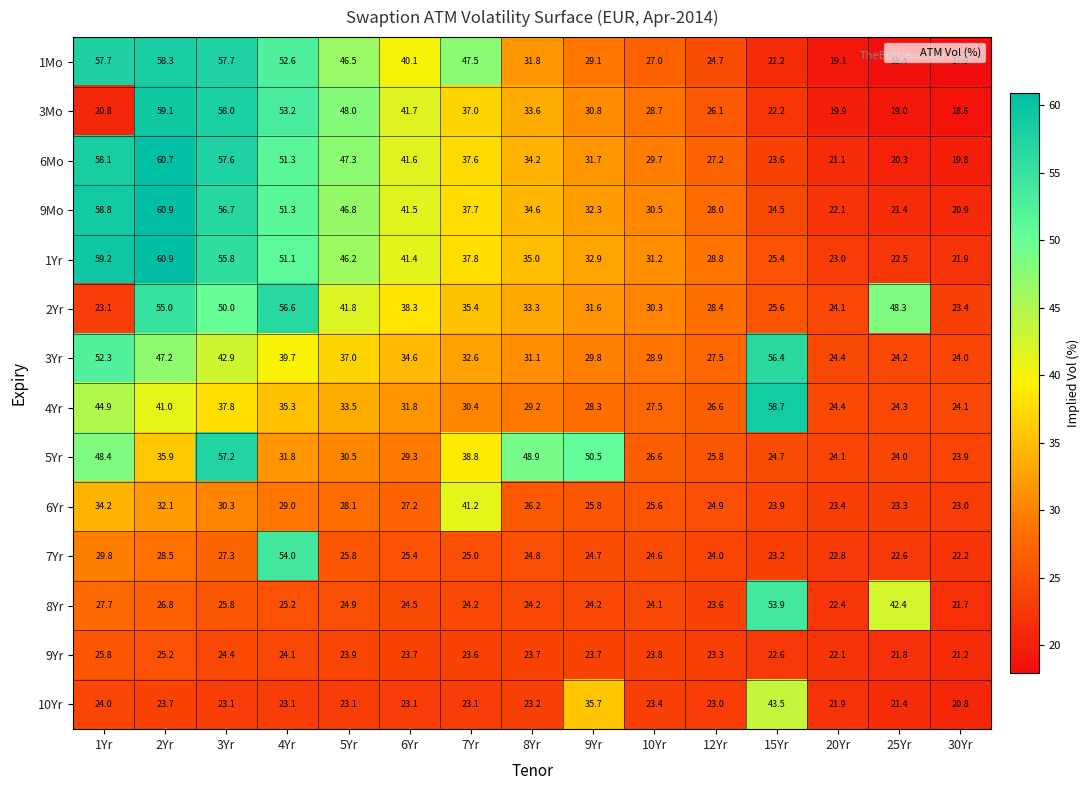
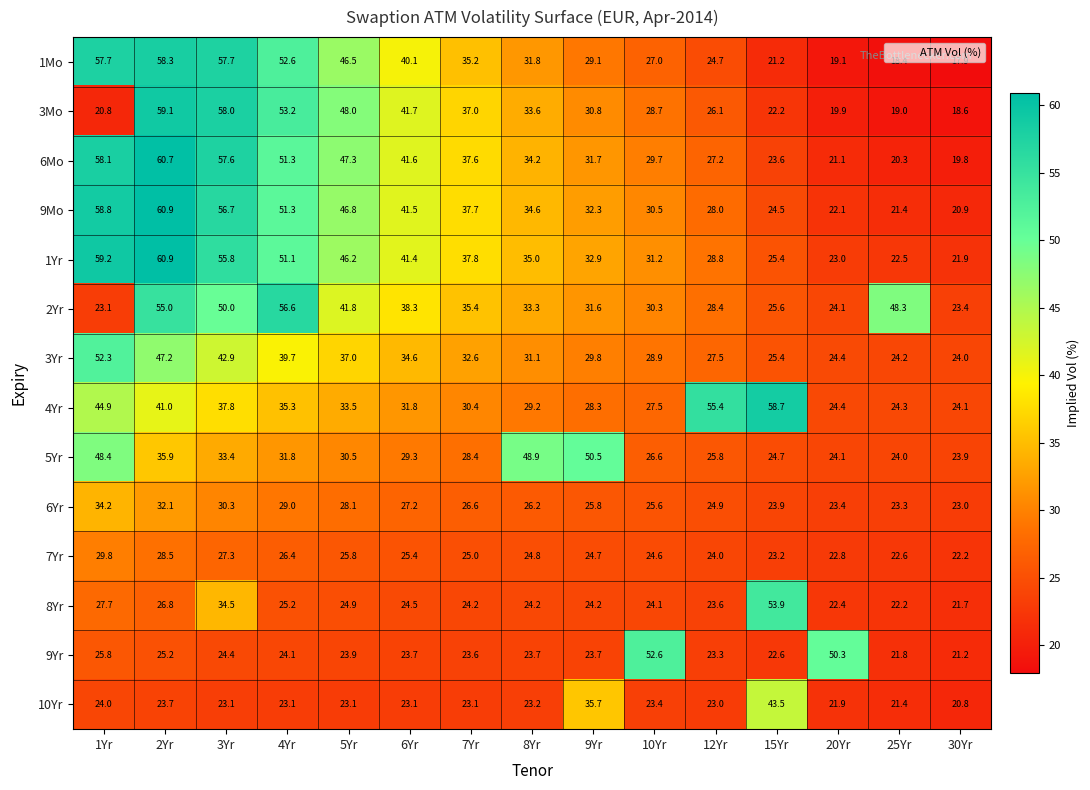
  {
    "1Mo": {
      "1Yr": 57.7,
      "2Yr": 58.3,
      "3Yr": 57.7,
      "4Yr": 52.6,
      "5Yr": 46.5,
      "6Yr": 40.1,
-     "7Yr": 47.5,
+     "7Yr": 35.2,
      "8Yr": 31.8,
      "9Yr": 29.1,
      "10Yr": 27.0,
      "12Yr": 24.7,
      "15Yr": 21.2,
      "20Yr": 19.1
    },
    "3Yr": {
      "1Yr": 52.3,
      "2Yr": 47.2,
      "3Yr": 42.9,
      "4Yr": 39.7,
      "5Yr": 37.0,
      "6Yr": 34.6,
      "7Yr": 32.6,
      "8Yr": 31.1,
      "9Yr": 29.8,
      "10Yr": 28.9,
      "12Yr": 27.5,
-     "15Yr": 56.4,
+     "15Yr": 25.4,
      "20Yr": 24.4,
      "25Yr": 24.2,
      "30Yr": 24.0
    },
    "4Yr": {
      "1Yr": 44.9,
      "2Yr": 41.0,
      "3Yr": 37.8,
      "4Yr": 35.3,
      "5Yr": 33.5,
      "6Yr": 31.8,
      "7Yr": 30.4,
      "8Yr": 29.2,
      "9Yr": 28.3,
      "10Yr": 27.5,
-     "12Yr": 26.6,
+     "12Yr": 55.4,
      "15Yr": 58.7,
      "20Yr": 24.4,
      "25Yr": 24.3,
      "30Yr": 24.1
    },
    "5Yr": {
      "1Yr": 48.4,
      "2Yr": 35.9,
-     "3Yr": 57.2,
+     "3Yr": 33.4,
      "4Yr": 31.8,
      "5Yr": 30.5,
      "6Yr": 29.3,
-     "7Yr": 38.8,
+     "7Yr": 28.4,
      "8Yr": 48.9,
      "9Yr": 50.5,
      "10Yr": 26.6,
      "12Yr": 25.8,
      "15Yr": 24.7,
      "20Yr": 24.1,
      "25Yr": 24.0,
      "30Yr": 23.9
    },
    "6Yr": {
      "1Yr": 34.2,
      "2Yr": 32.1,
      "3Yr": 30.3,
      "4Yr": 29.0,
      "5Yr": 28.1,
      "6Yr": 27.2,
-     "7Yr": 41.2,
+     "7Yr": 26.6,
      "8Yr": 26.2,
      "9Yr": 25.8,
      "10Yr": 25.6,
      "12Yr": 24.9,
      "15Yr": 23.9,
      "20Yr": 23.4,
      "25Yr": 23.3,
      "30Yr": 23.0
    },
    "7Yr": {
      "1Yr": 29.8,
      "2Yr": 28.5,
      "3Yr": 27.3,
-     "4Yr": 54.0,
+     "4Yr": 26.4,
      "5Yr": 25.8,
      "6Yr": 25.4,
      "7Yr": 25.0,
      "8Yr": 24.8,
      "9Yr": 24.7,
      "10Yr": 24.6,
      "12Yr": 24.0,
      "15Yr": 23.2,
      "20Yr": 22.8,
      "25Yr": 22.6,
      "30Yr": 22.2
    },
    "8Yr": {
      "1Yr": 27.7,
      "2Yr": 26.8,
-     "3Yr": 25.8,
+     "3Yr": 34.5,
      "4Yr": 25.2,
      "5Yr": 24.9,
      "6Yr": 24.5,
      "7Yr": 24.2,
      "8Yr": 24.2,
      "9Yr": 24.2,
      "10Yr": 24.1,
      "12Yr": 23.6,
      "15Yr": 53.9,
      "20Yr": 22.4,
-     "25Yr": 42.4,
+     "25Yr": 22.2,
      "30Yr": 21.7
    },
    "9Yr": {
      "1Yr": 25.8,
      "2Yr": 25.2,
      "3Yr": 24.4,
      "4Yr": 24.1,
      "5Yr": 23.9,
      "6Yr": 23.7,
      "7Yr": 23.6,
      "8Yr": 23.7,
      "9Yr": 23.7,
-     "10Yr": 23.8,
+     "10Yr": 52.6,
      "12Yr": 23.3,
      "15Yr": 22.6,
-     "20Yr": 22.1,
+     "20Yr": 50.3,
      "25Yr": 21.8,
      "30Yr": 21.2
    }
  }
